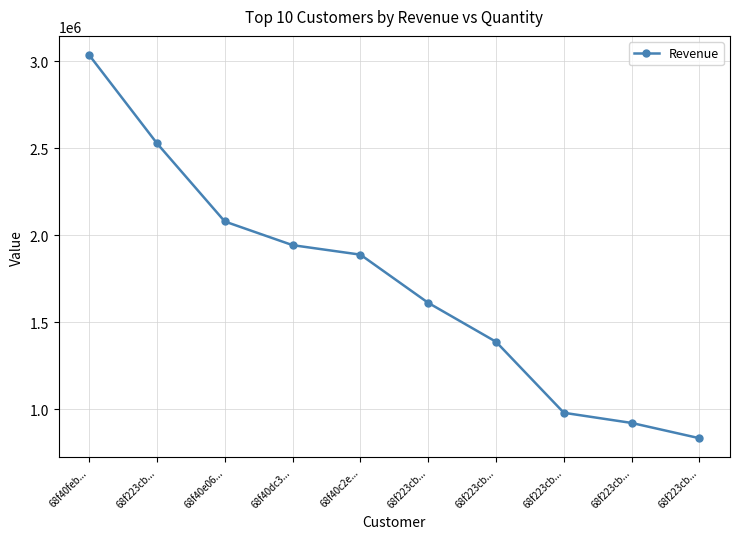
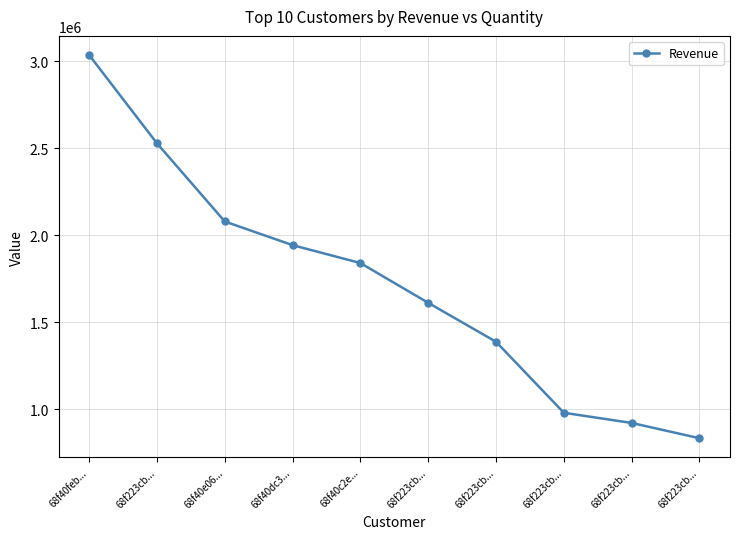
  {
    "68f40feb...": 3040000,
    "68f40e06...": 2080000,
    "68f40dc3...": 1940000,
-   "68f40c2e...": 1890000
+   "68f40c2e...": 1840000
  }
